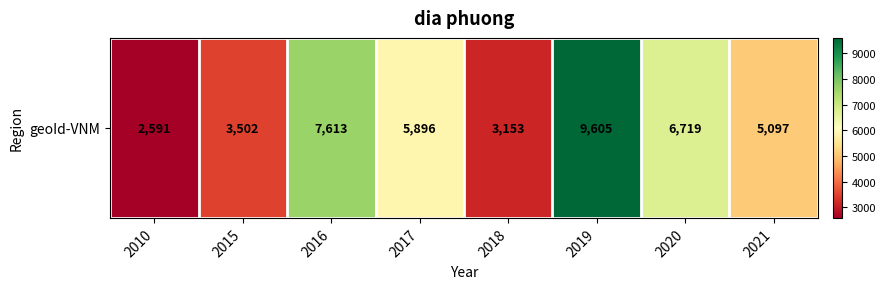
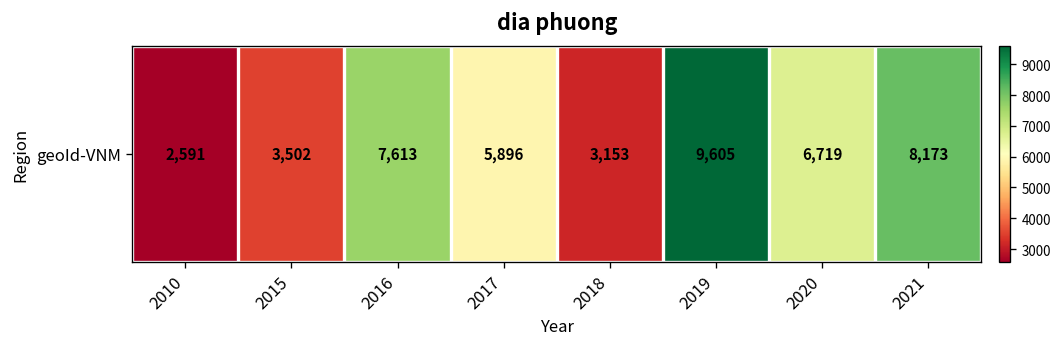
  {
    "geoId-VNM": {
      "2010": "2,591",
      "2015": "3,502",
      "2016": "7,613",
      "2017": "5,896",
      "2018": "3,153",
      "2019": "9,605",
      "2020": "6,719",
-     "2021": "5,097"
+     "2021": "8,173"
    }
  }
